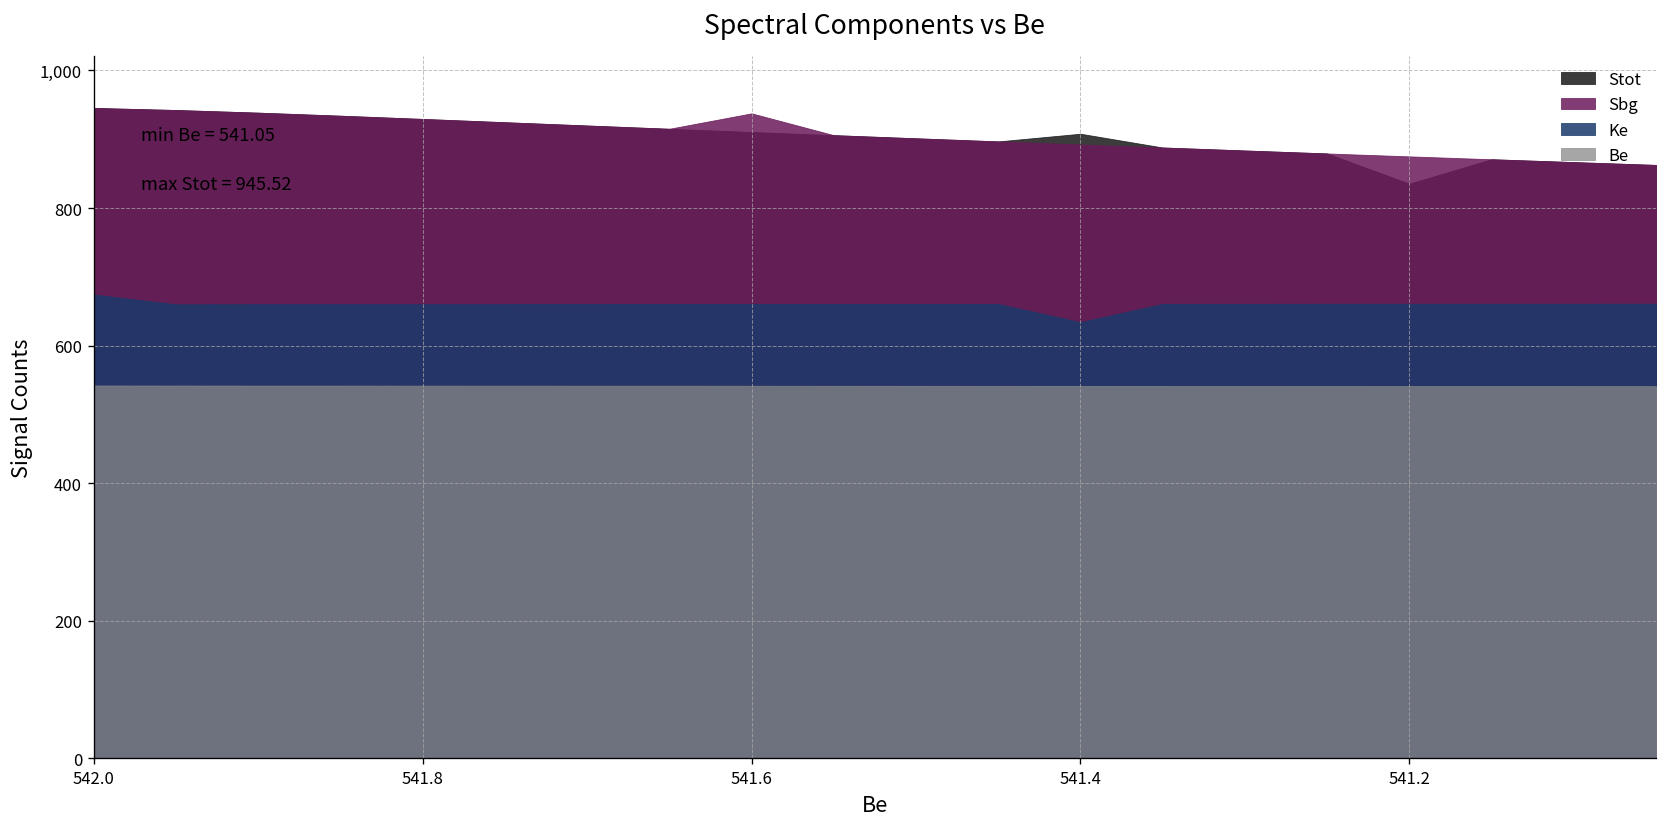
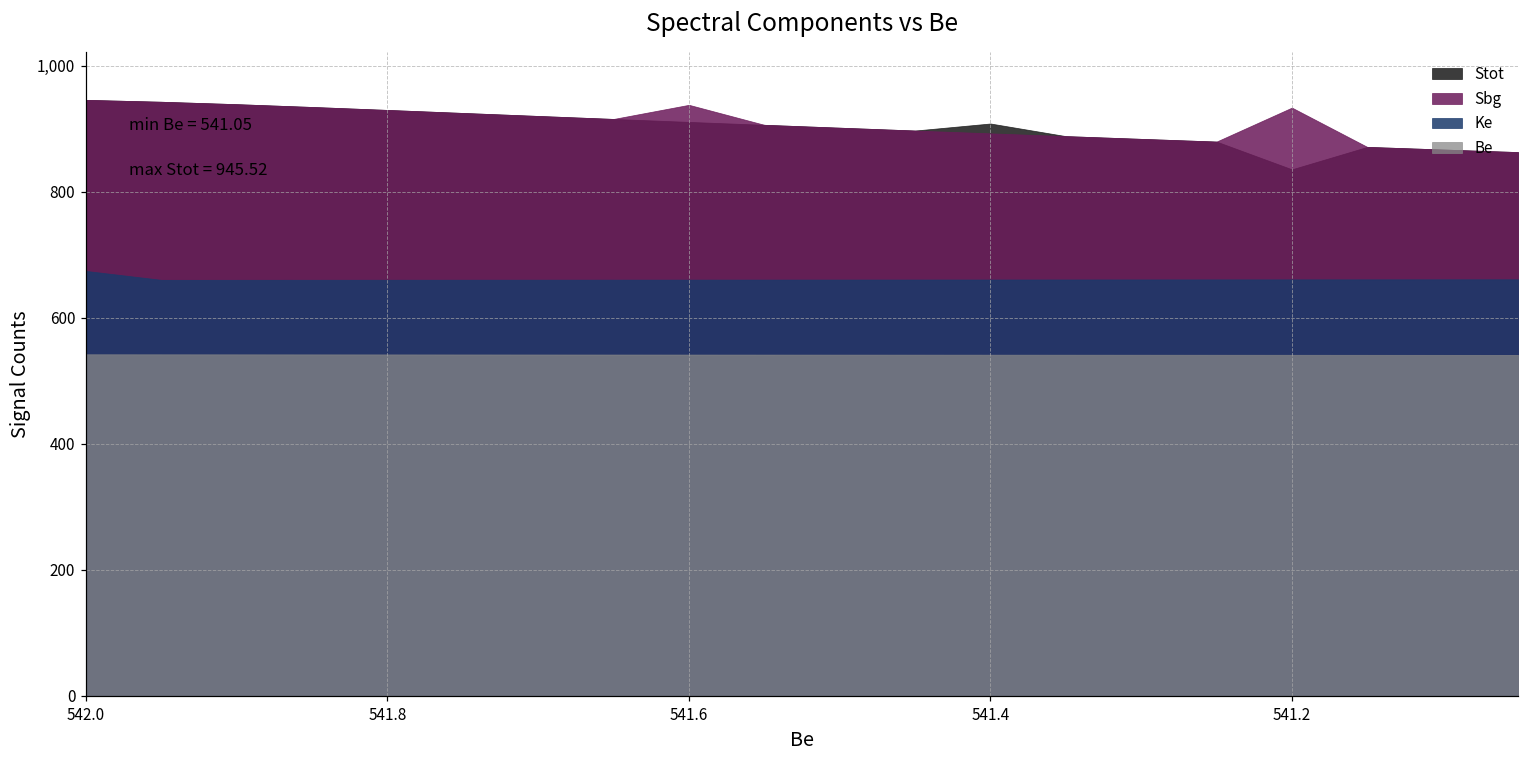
  {
    "Stot": {
      "541.6": 910,
      "541.4": 910,
      "541.2": 840
    },
    "Sbg": {
      "541.6": 940,
      "541.4": 890,
-     "541.2": 880
+     "541.2": 930
    },
    "Ke": {
      "542.0": 670,
      "541.8": 660,
      "541.6": 660,
-     "541.4": 630,
+     "541.4": 660,
      "541.2": 660
    },
    "Be": {
      "542.0": 540,
      "541.8": 540,
      "541.6": 540,
      "541.4": 540,
      "541.2": 540
    }
  }
